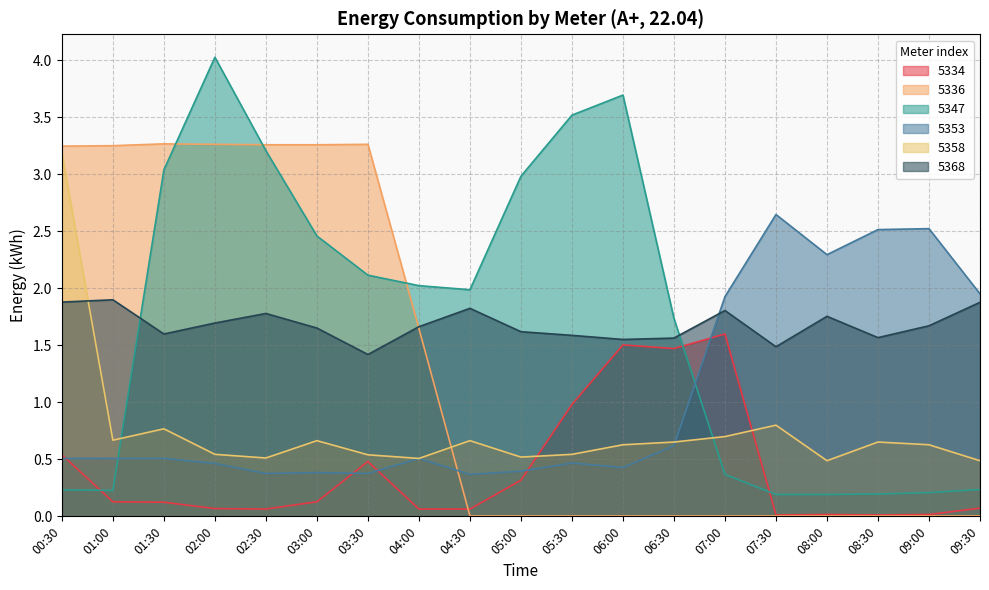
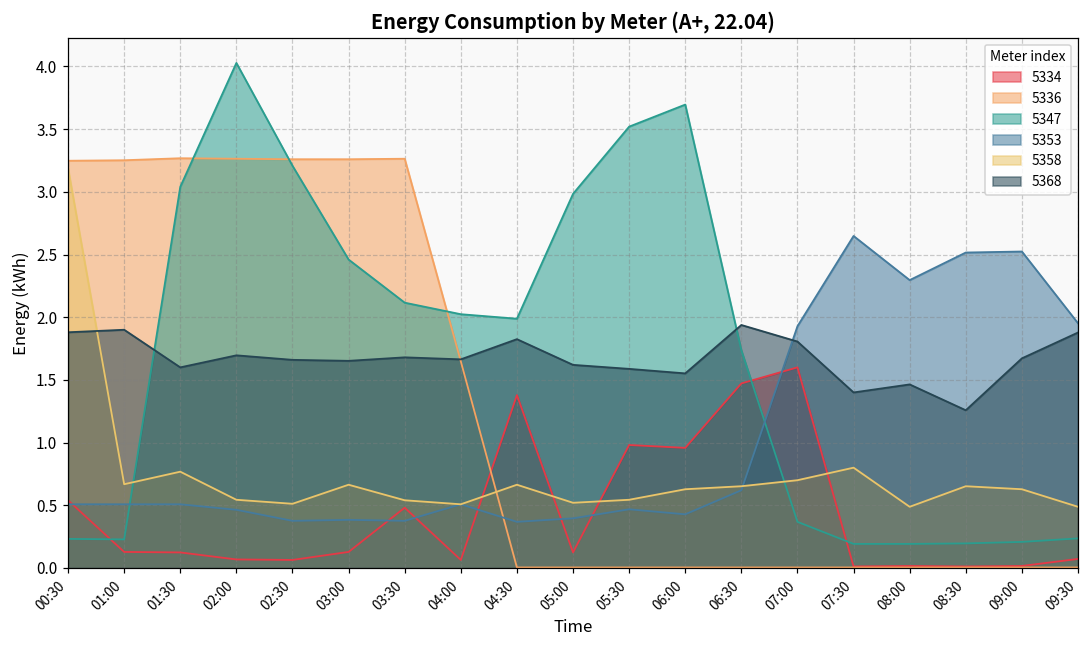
  {
    "5334": {
      "00:30": 0.54,
      "01:00": 0.13,
      "01:30": 0.12,
      "02:00": 0.07,
      "02:30": 0.06,
      "03:00": 0.13,
      "03:30": 0.48,
      "04:00": 0.06,
-     "04:30": 0.06,
-     "05:00": 0.32,
+     "04:30": 1.38,
+     "05:00": 0.12,
      "05:30": 0.98,
-     "06:00": 1.50,
+     "06:00": 0.96,
      "06:30": 1.47,
      "07:00": 1.60,
      "09:30": 0.07
    },
    "5368": {
      "00:30": 1.88,
      "01:00": 1.90,
      "01:30": 1.60,
      "02:00": 1.70,
-     "02:30": 1.78,
+     "02:30": 1.66,
      "03:00": 1.65,
-     "03:30": 1.42,
+     "03:30": 1.68,
      "04:30": 1.83,
      "05:00": 1.62,
      "05:30": 1.59,
      "06:00": 1.55,
-     "06:30": 1.56,
+     "06:30": 1.94,
      "07:00": 1.81,
-     "07:30": 1.49,
-     "08:00": 1.76,
-     "08:30": 1.57,
+     "07:30": 1.40,
+     "08:00": 1.46,
+     "08:30": 1.26,
      "09:00": 1.67,
      "09:30": 1.88
    }
  }
